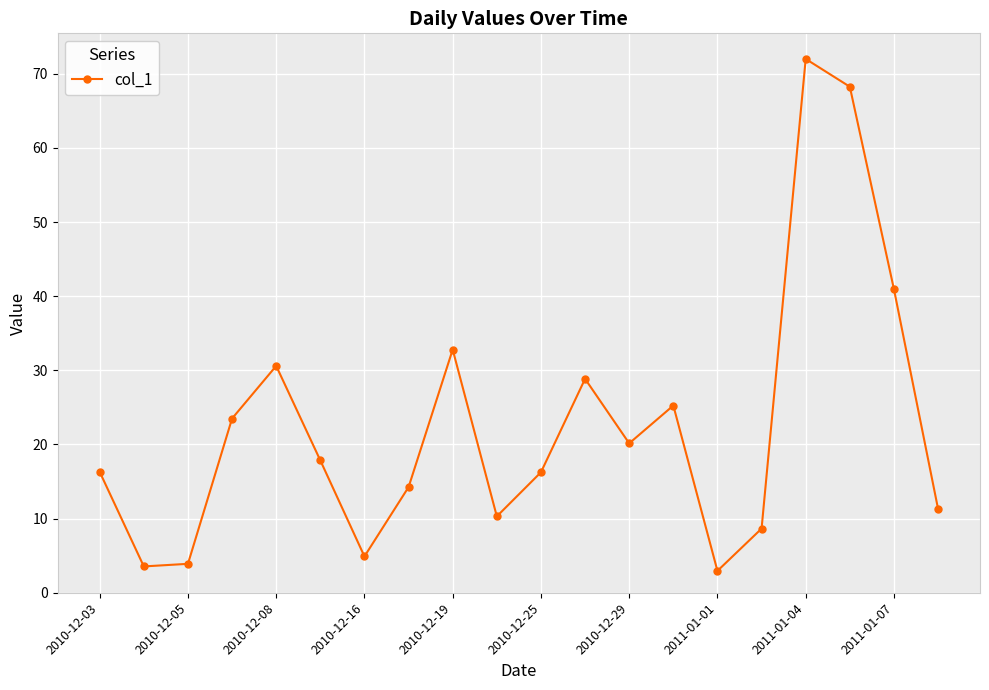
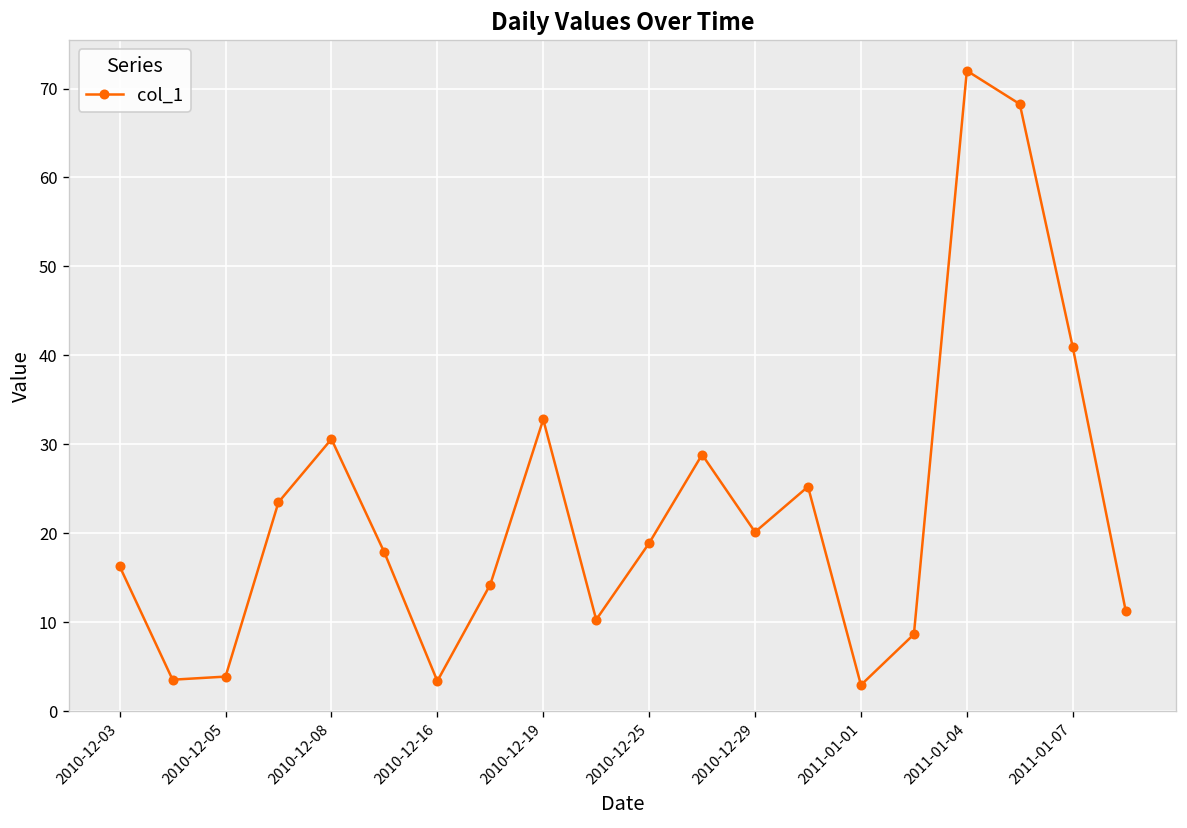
  {
    "2010-12-03": 16,
    "2010-12-05": 4,
    "2010-12-08": 31,
-   "2010-12-16": 5,
+   "2010-12-16": 3,
    "2010-12-19": 33,
-   "2010-12-25": 16,
+   "2010-12-25": 19,
    "2010-12-29": 20,
    "2011-01-01": 3,
    "2011-01-04": 72,
    "2011-01-07": 41
  }
